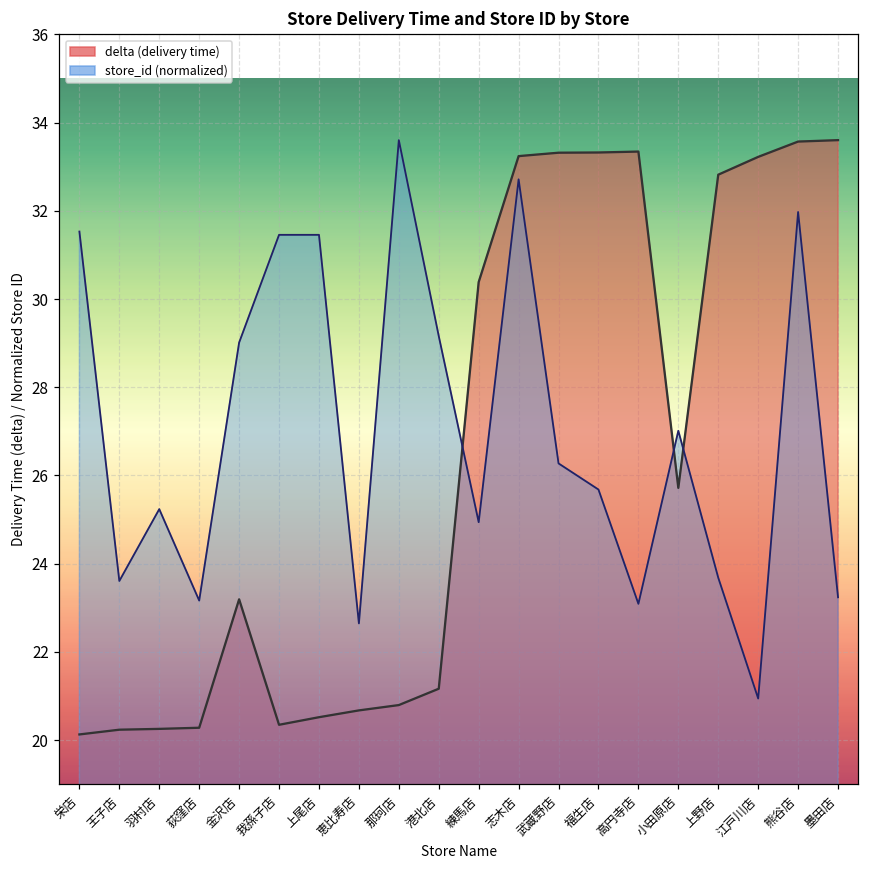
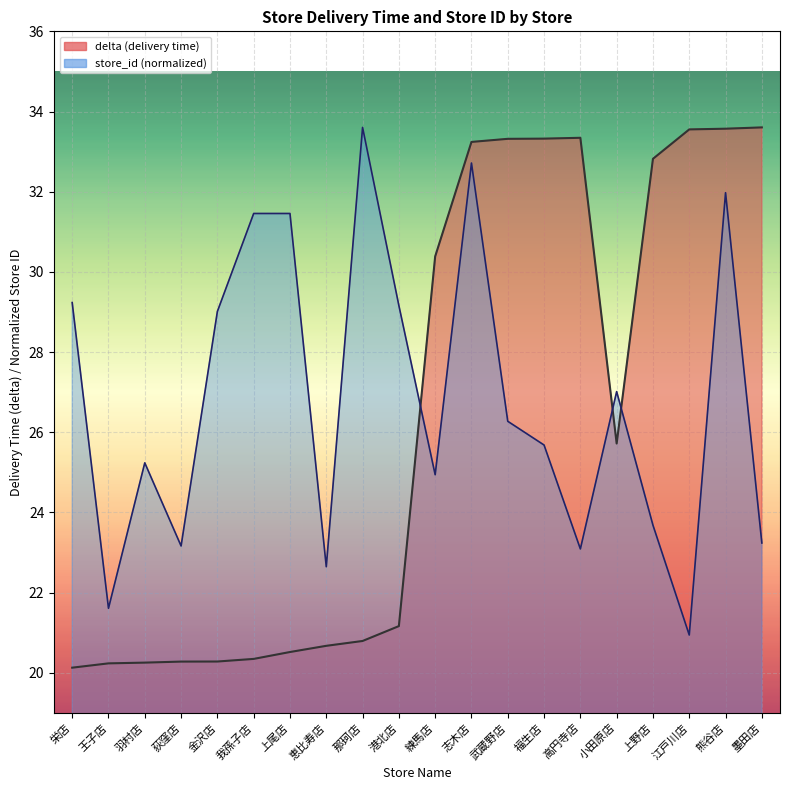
  {
    "delta (delivery time)": {
      "栄店": 20.1,
      "王子店": 20.2,
      "羽村店": 20.3,
      "荻窪店": 20.3,
-     "金沢店": 23.2,
+     "金沢店": 20.3,
      "我孫子店": 20.3,
      "上尾店": 20.5,
      "恵比寿店": 20.7,
      "那珂店": 20.8,
      "港北店": 21.2,
      "練馬店": 30.4,
      "志木店": 33.2,
      "武蔵野店": 33.3,
      "福生店": 33.3,
      "高円寺店": 33.3,
      "小田原店": 25.7,
      "上野店": 32.8,
-     "江戸川店": 33.2,
+     "江戸川店": 33.6,
      "熊谷店": 33.6,
      "墨田店": 33.6
    },
    "store_id (normalized)": {
-     "栄店": 31.5,
-     "王子店": 23.6,
+     "栄店": 29.2,
+     "王子店": 21.6,
      "羽村店": 25.2,
      "荻窪店": 23.2,
      "金沢店": 29.0,
      "我孫子店": 31.5,
      "上尾店": 31.5,
      "恵比寿店": 22.6,
      "那珂店": 33.6,
      "港北店": 29.2,
      "練馬店": 24.9,
      "志木店": 32.7,
      "武蔵野店": 26.3,
      "福生店": 25.7,
      "高円寺店": 23.1,
      "小田原店": 27.0,
      "上野店": 23.7,
      "江戸川店": 20.9,
      "熊谷店": 32.0,
      "墨田店": 23.2
    }
  }
